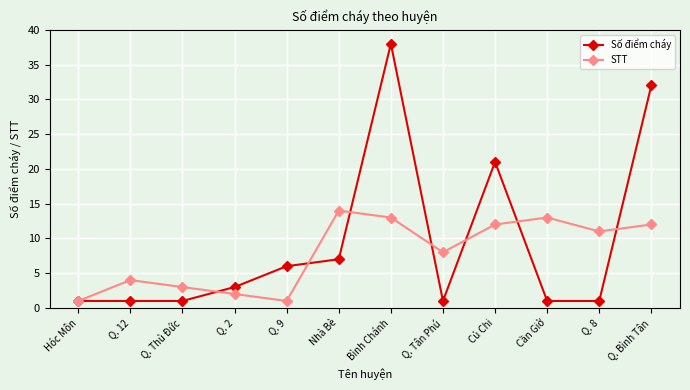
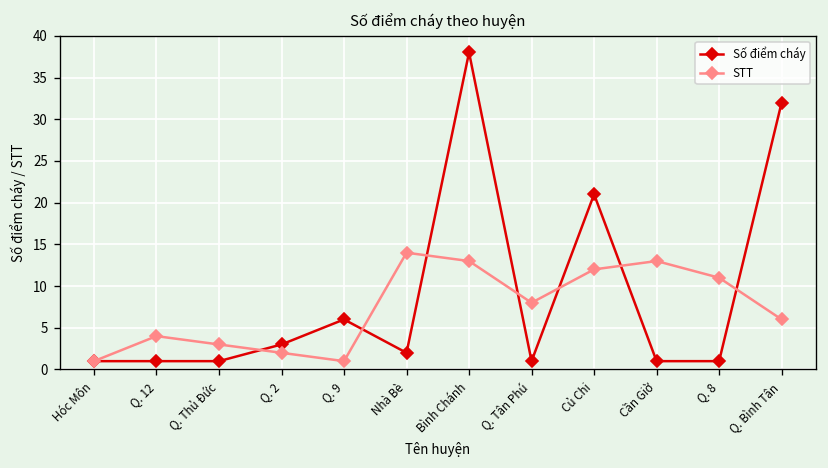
  {
    "Số điểm cháy": {
      "Q. 12": 1,
      "Q. Thủ Đức": 1,
      "Q. 2": 3,
      "Q. 9": 6,
-     "Nhà Bè": 7,
+     "Nhà Bè": 2,
      "Bình Chánh": 38,
      "Q. Tân Phú": 1,
      "Củ Chi": 21,
      "Cần Giờ": 1,
      "Q. 8": 1,
      "Q. Bình Tân": 32
    },
    "STT": {
      "Q. 12": 4,
      "Q. Thủ Đức": 3,
      "Q. 2": 2,
      "Q. 9": 1,
      "Nhà Bè": 14,
      "Bình Chánh": 13,
      "Q. Tân Phú": 8,
      "Củ Chi": 12,
      "Cần Giờ": 13,
      "Q. 8": 11,
-     "Q. Bình Tân": 12
+     "Q. Bình Tân": 6
    }
  }
